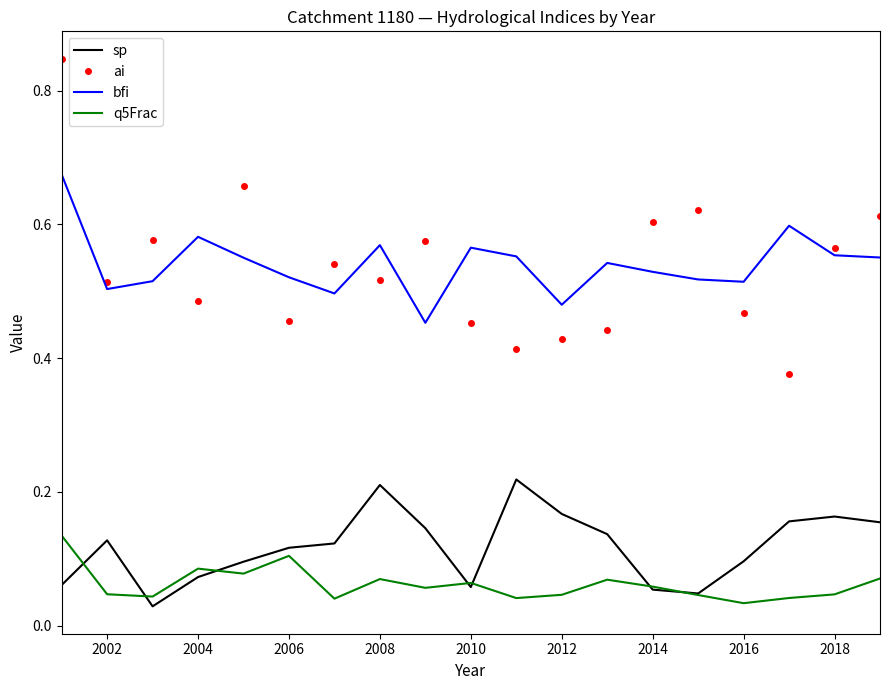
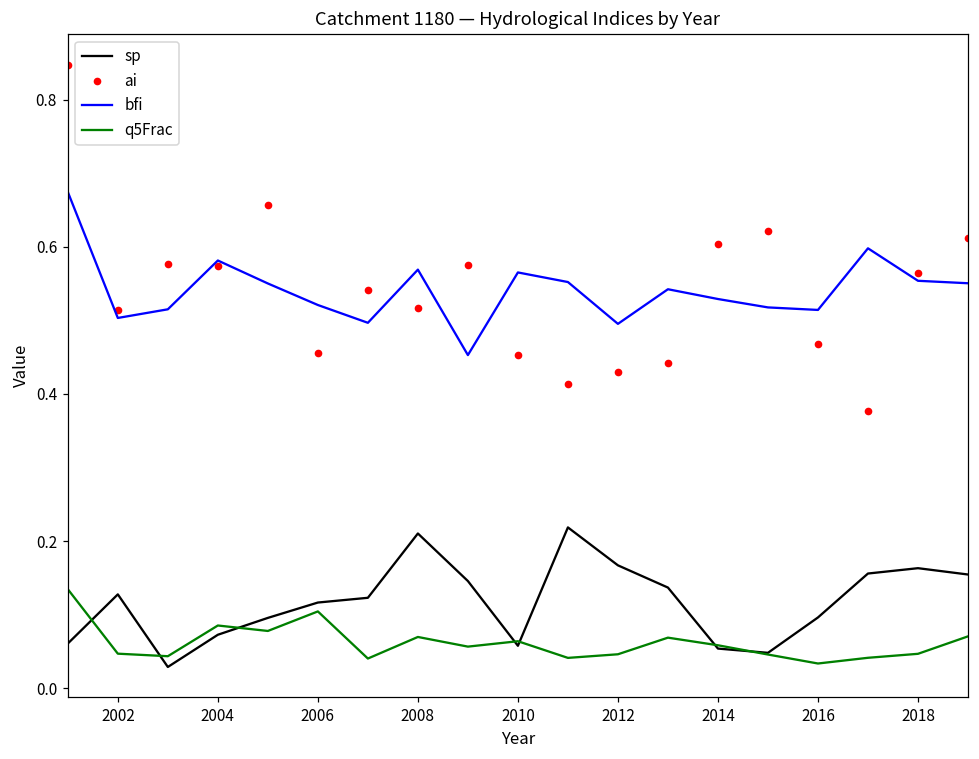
  {
    "sp": {
      "2002": 0.13,
      "2004": 0.07,
      "2006": 0.12,
      "2008": 0.21,
      "2010": 0.06,
      "2012": 0.17,
      "2014": 0.05,
      "2016": 0.10,
      "2018": 0.16
    },
    "ai": {
      "2002": 0.51,
-     "2004": 0.48,
+     "2004": 0.57,
      "2006": 0.46,
      "2008": 0.52,
      "2010": 0.45,
      "2012": 0.43,
      "2014": 0.60,
      "2016": 0.47,
      "2018": 0.56
    },
    "bfi": {
      "2002": 0.50,
      "2004": 0.58,
      "2006": 0.52,
      "2008": 0.57,
      "2010": 0.57,
-     "2012": 0.48,
+     "2012": 0.50,
      "2014": 0.53,
      "2016": 0.51,
      "2018": 0.55
    },
    "q5Frac": {
      "2002": 0.05,
      "2004": 0.09,
      "2006": 0.10,
      "2008": 0.07,
      "2010": 0.06,
      "2012": 0.05,
      "2014": 0.06,
      "2016": 0.03,
      "2018": 0.05
    }
  }
